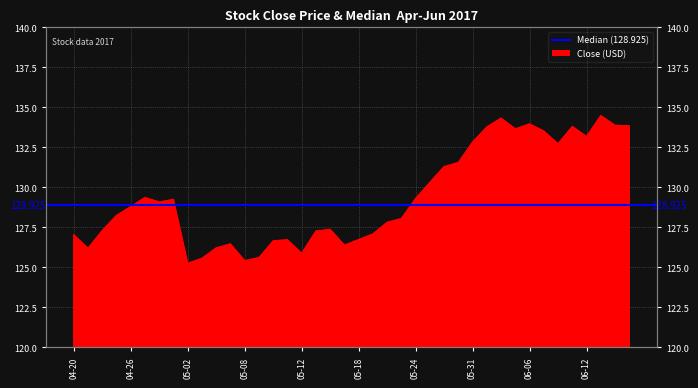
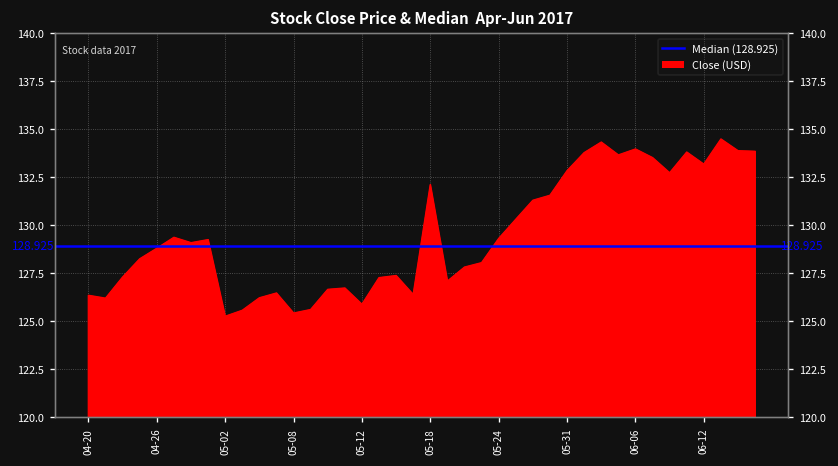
  {
-   "04-20": 127.0,
+   "04-20": 126.3,
    "04-26": 128.8,
    "05-02": 125.3,
    "05-08": 125.4,
    "05-12": 125.9,
-   "05-18": 126.7,
+   "05-18": 132.1,
    "05-24": 129.3,
    "05-31": 132.8,
    "06-06": 134.0,
    "06-12": 133.2
  }
